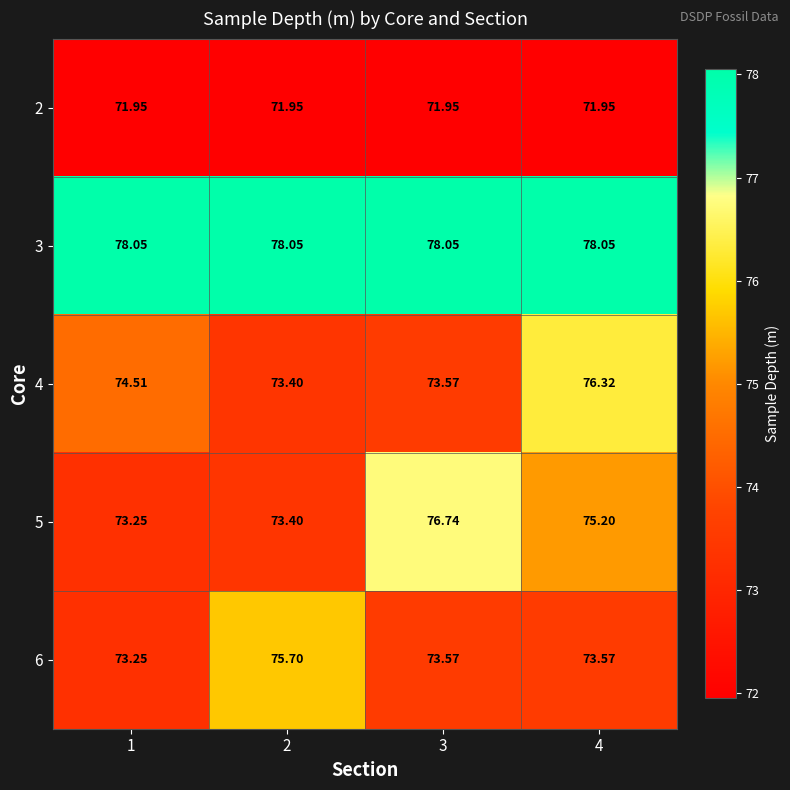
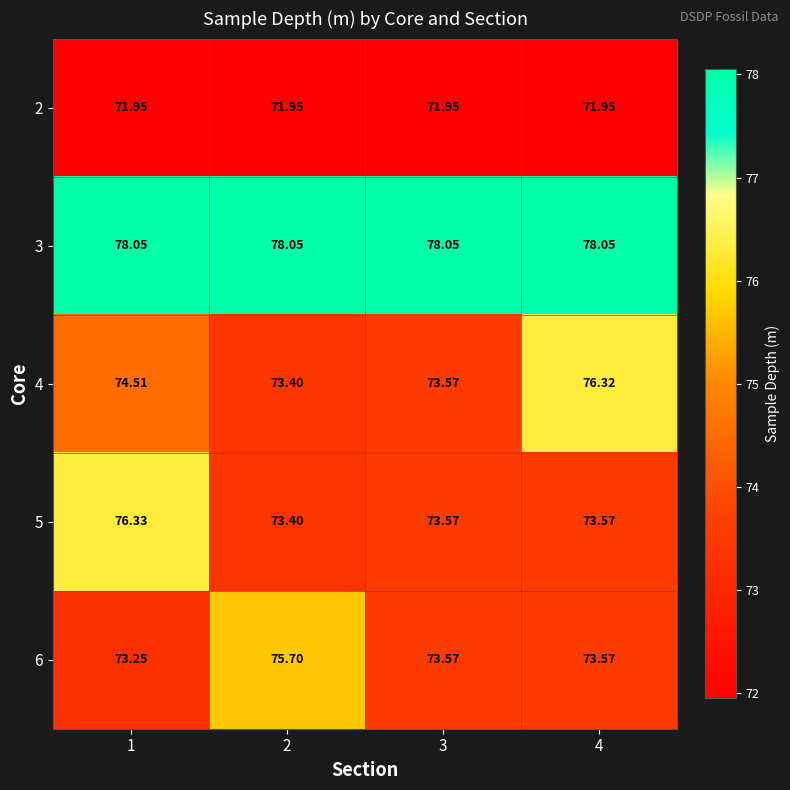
  {
    "2": {
      "1": 71.95,
      "2": 71.95,
      "3": 71.95,
      "4": 71.95
    },
    "3": {
      "1": 78.05,
      "2": 78.05,
      "3": 78.05,
      "4": 78.05
    },
    "4": {
      "1": 74.51,
      "2": 73.40,
      "3": 73.57,
      "4": 76.32
    },
    "5": {
-     "1": 73.25,
+     "1": 76.33,
      "2": 73.40,
-     "3": 76.74,
-     "4": 75.20
+     "3": 73.57,
+     "4": 73.57
    },
    "6": {
      "1": 73.25,
      "2": 75.70,
      "3": 73.57,
      "4": 73.57
    }
  }
